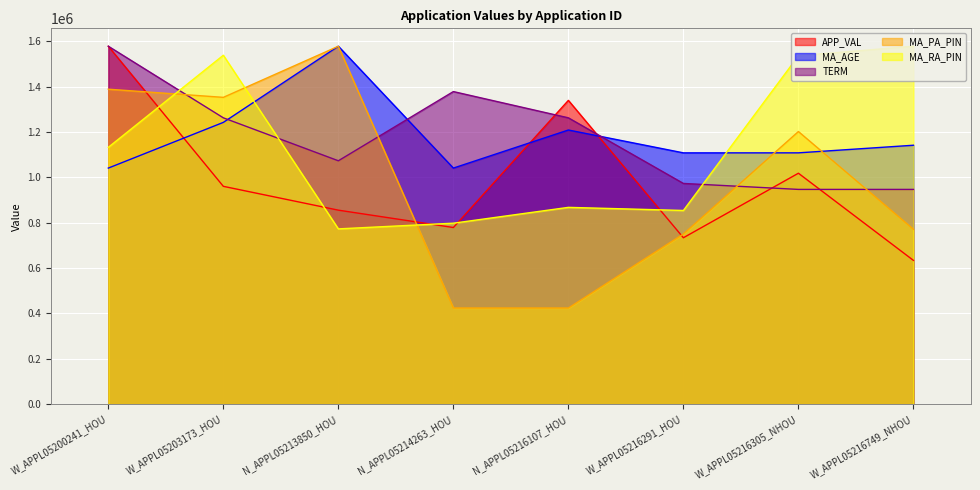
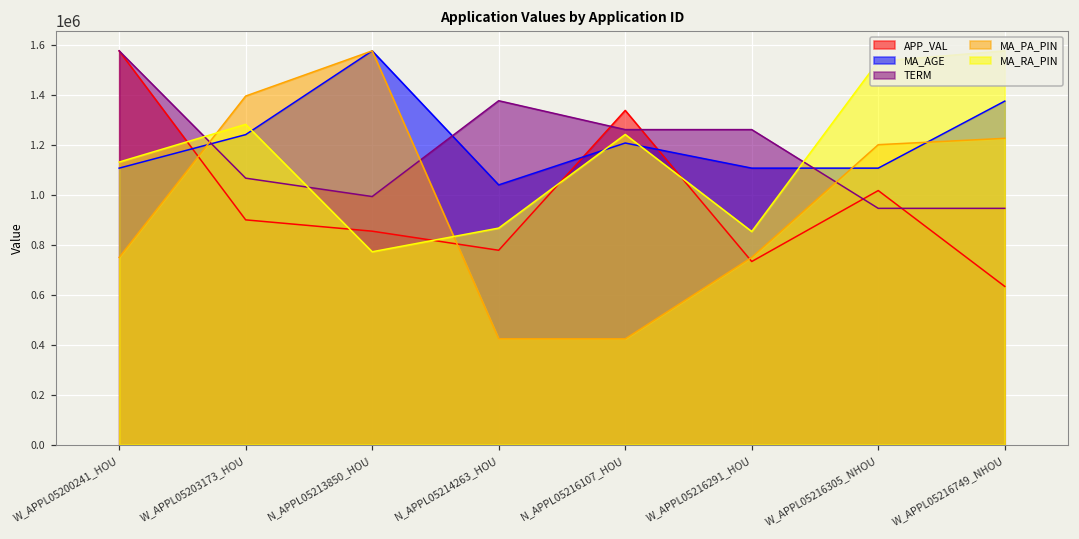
  {
    "APP_VAL": {
-     "W_APPL05203173_HOU": 960000,
+     "W_APPL05203173_HOU": 900000,
      "N_APPL05213850_HOU": 860000,
      "N_APPL05214263_HOU": 780000,
      "N_APPL05216107_HOU": 1340000,
      "W_APPL05216291_HOU": 730000,
      "W_APPL05216305_NHOU": 1020000,
      "W_APPL05216749_NHOU": 630000
    },
    "MA_AGE": {
-     "W_APPL05200241_HOU": 1040000,
+     "W_APPL05200241_HOU": 1110000,
      "W_APPL05203173_HOU": 1240000,
      "N_APPL05214263_HOU": 1040000,
      "N_APPL05216107_HOU": 1210000,
      "W_APPL05216291_HOU": 1110000,
      "W_APPL05216305_NHOU": 1110000,
-     "W_APPL05216749_NHOU": 1140000
+     "W_APPL05216749_NHOU": 1380000
    },
    "TERM": {
-     "W_APPL05203173_HOU": 1260000,
-     "N_APPL05213850_HOU": 1070000,
+     "W_APPL05203173_HOU": 1070000,
+     "N_APPL05213850_HOU": 990000,
      "N_APPL05214263_HOU": 1380000,
      "N_APPL05216107_HOU": 1260000,
-     "W_APPL05216291_HOU": 970000,
+     "W_APPL05216291_HOU": 1260000,
      "W_APPL05216305_NHOU": 950000,
      "W_APPL05216749_NHOU": 950000
    },
    "MA_PA_PIN": {
-     "W_APPL05200241_HOU": 1390000,
-     "W_APPL05203173_HOU": 1350000,
+     "W_APPL05200241_HOU": 750000,
+     "W_APPL05203173_HOU": 1400000,
      "N_APPL05214263_HOU": 420000,
      "N_APPL05216107_HOU": 420000,
      "W_APPL05216291_HOU": 750000,
      "W_APPL05216305_NHOU": 1200000,
-     "W_APPL05216749_NHOU": 770000
+     "W_APPL05216749_NHOU": 1230000
    },
    "MA_RA_PIN": {
      "W_APPL05200241_HOU": 1130000,
-     "W_APPL05203173_HOU": 1540000,
+     "W_APPL05203173_HOU": 1280000,
      "N_APPL05213850_HOU": 770000,
-     "N_APPL05214263_HOU": 800000,
-     "N_APPL05216107_HOU": 870000,
+     "N_APPL05214263_HOU": 870000,
+     "N_APPL05216107_HOU": 1240000,
      "W_APPL05216291_HOU": 850000
    }
  }
